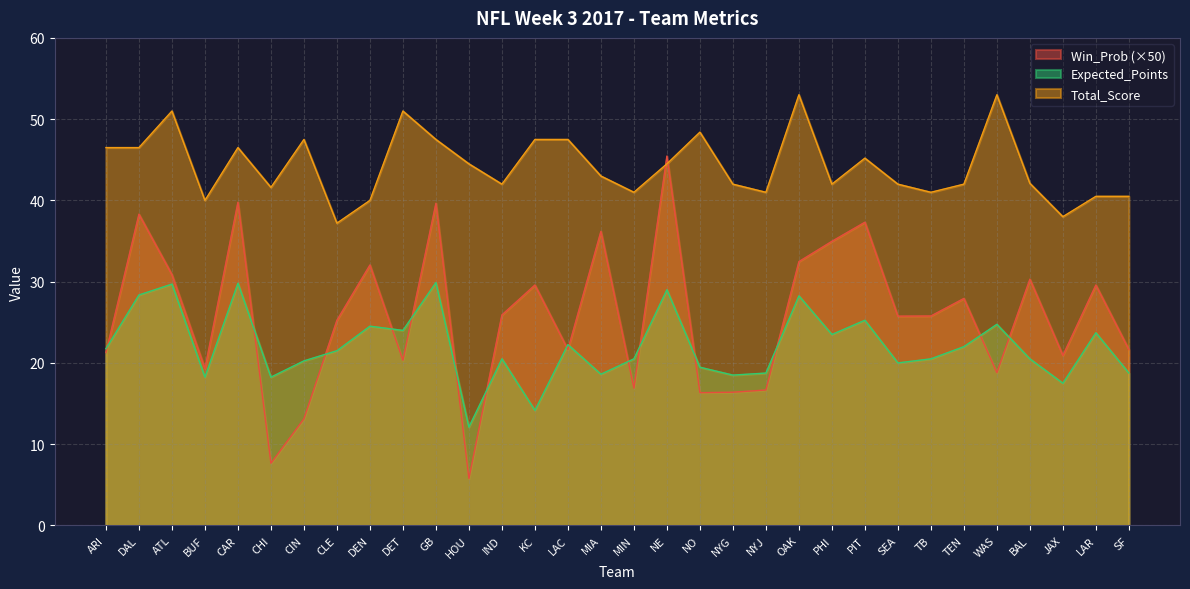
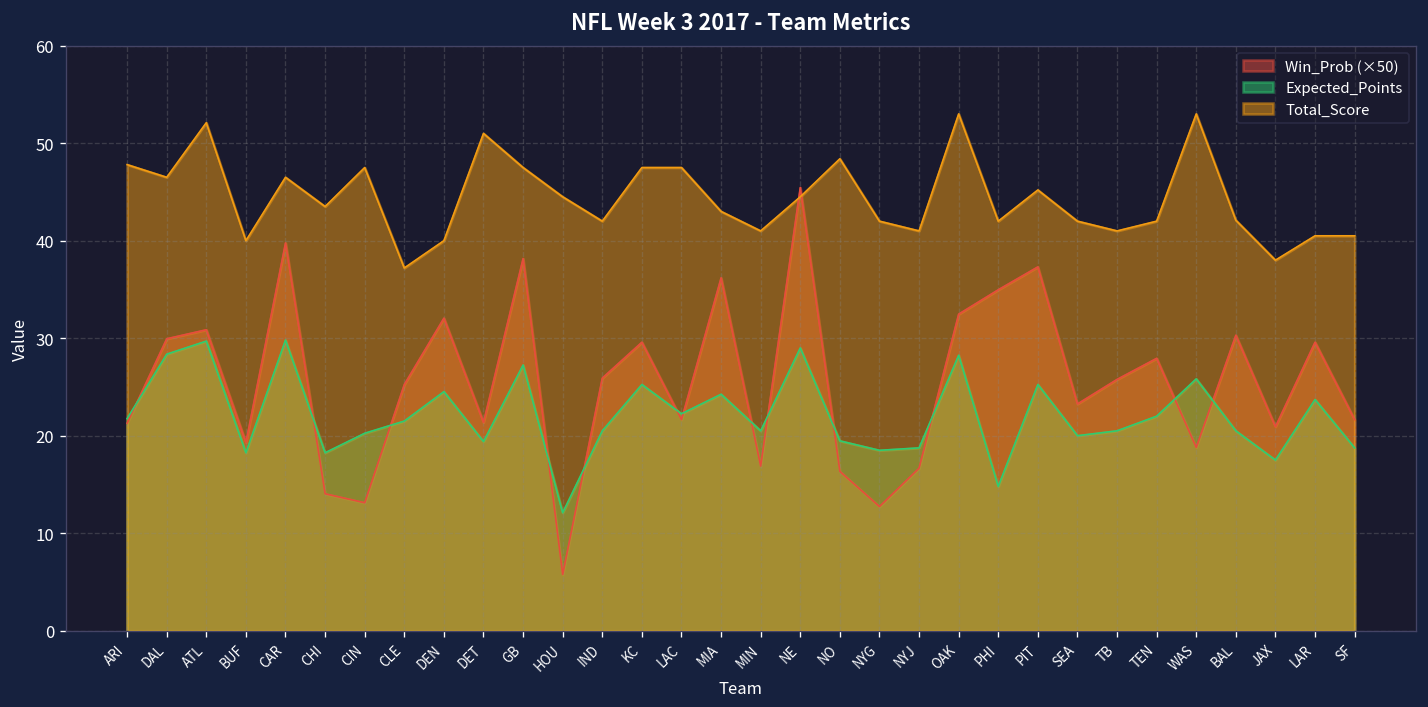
  {
    "Win_Prob (×50)": {
      "ARI": 21,
-     "DAL": 38,
+     "DAL": 30,
      "ATL": 31,
      "BUF": 19,
      "CAR": 40,
-     "CHI": 8,
+     "CHI": 14,
      "CIN": 13,
      "CLE": 25,
      "DEN": 32,
-     "DET": 20,
-     "GB": 40,
+     "DET": 21,
+     "GB": 38,
      "HOU": 6,
      "IND": 26,
      "KC": 30,
      "LAC": 22,
      "MIA": 36,
      "MIN": 17,
      "NE": 45,
      "NO": 16,
-     "NYG": 16,
+     "NYG": 13,
      "NYJ": 17,
      "OAK": 32,
      "PHI": 35,
      "PIT": 37,
-     "SEA": 26,
+     "SEA": 23,
      "TB": 26,
      "TEN": 28,
      "WAS": 19,
      "BAL": 30,
      "JAX": 21,
      "LAR": 30,
      "SF": 22
    },
    "Expected_Points": {
      "ARI": 22,
      "DAL": 28,
      "ATL": 30,
      "BUF": 18,
      "CAR": 30,
      "CHI": 18,
      "CIN": 20,
      "CLE": 22,
      "DEN": 25,
-     "DET": 24,
-     "GB": 30,
+     "DET": 19,
+     "GB": 27,
      "HOU": 12,
      "IND": 21,
-     "KC": 14,
+     "KC": 25,
      "LAC": 22,
-     "MIA": 19,
+     "MIA": 24,
      "MIN": 21,
      "NE": 29,
      "NO": 19,
      "NYG": 19,
      "NYJ": 19,
      "OAK": 28,
-     "PHI": 24,
+     "PHI": 15,
      "PIT": 25,
      "SEA": 20,
      "TB": 21,
      "TEN": 22,
-     "WAS": 25,
+     "WAS": 26,
      "BAL": 21,
      "JAX": 18,
      "LAR": 24,
      "SF": 19
    },
    "Total_Score": {
-     "ARI": 47,
+     "ARI": 48,
      "DAL": 47,
-     "ATL": 51,
+     "ATL": 52,
      "BUF": 40,
      "CAR": 47,
-     "CHI": 42,
+     "CHI": 44,
      "CIN": 48,
      "CLE": 37,
      "DEN": 40,
      "DET": 51,
      "GB": 48,
      "HOU": 45,
      "IND": 42,
      "KC": 48,
      "LAC": 48,
      "MIA": 43,
      "MIN": 41,
      "NE": 45,
      "NO": 48,
      "NYG": 42,
      "NYJ": 41,
      "OAK": 53,
      "PHI": 42,
      "PIT": 45,
      "SEA": 42,
      "TB": 41,
      "TEN": 42,
      "WAS": 53,
      "BAL": 42,
      "JAX": 38,
      "LAR": 41,
      "SF": 41
    }
  }
